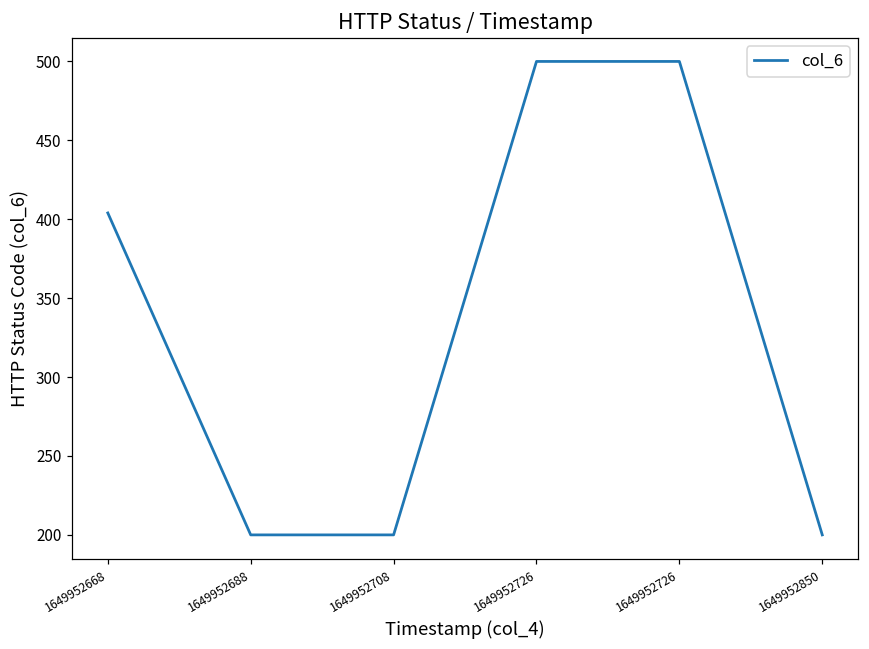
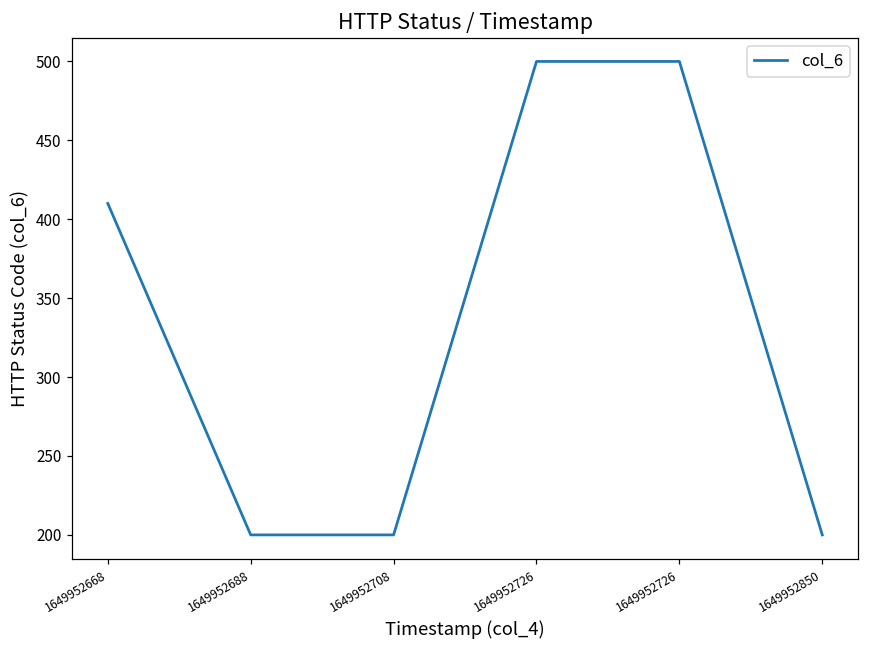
  {
-   "1649952668": 404,
+   "1649952668": 410,
    "1649952688": 200,
    "1649952708": 200,
    "1649952850": 200
  }
